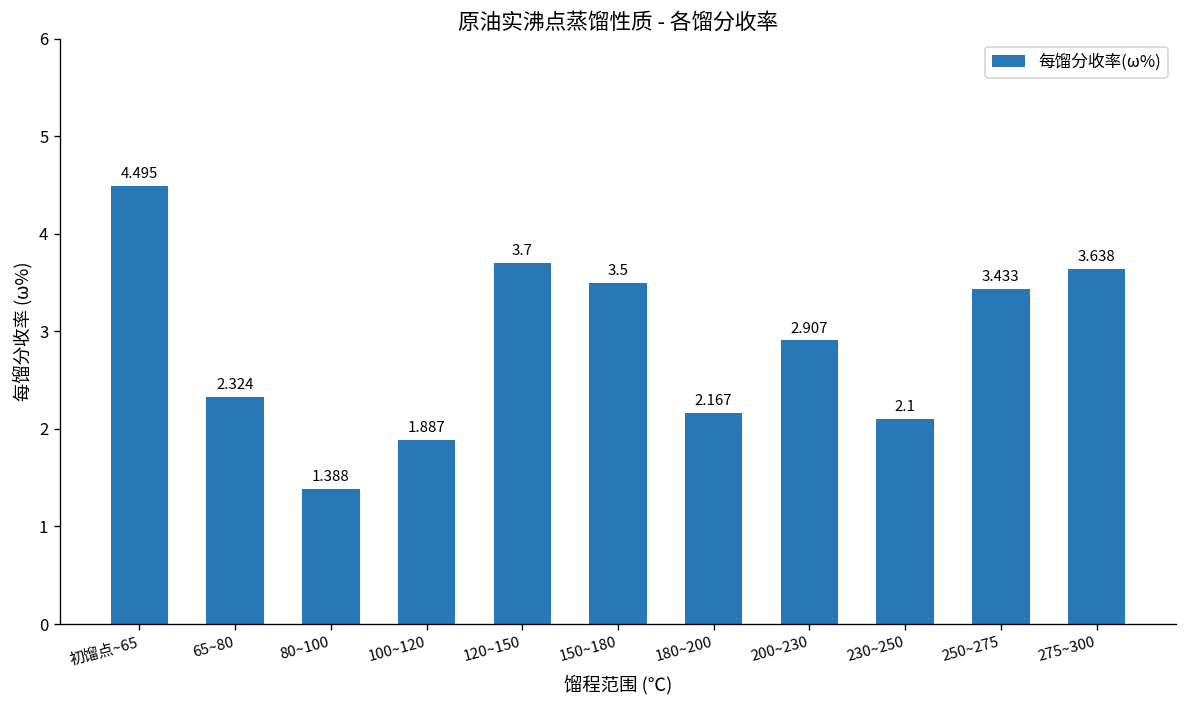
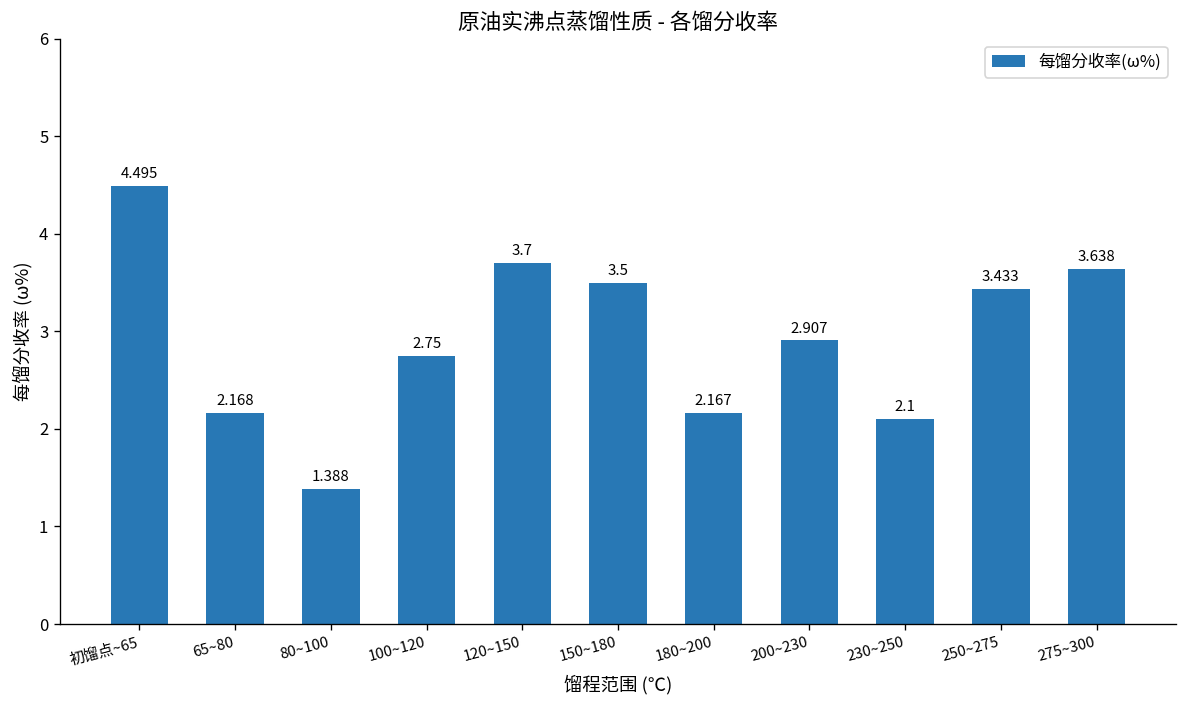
  {
    "初馏点~65": 4.495,
-   "65~80": 2.324,
+   "65~80": 2.168,
    "80~100": 1.388,
-   "100~120": 1.887,
+   "100~120": 2.75,
    "120~150": 3.7,
    "150~180": 3.5,
    "180~200": 2.167,
    "200~230": 2.907,
    "230~250": 2.1,
    "250~275": 3.433,
    "275~300": 3.638
  }
